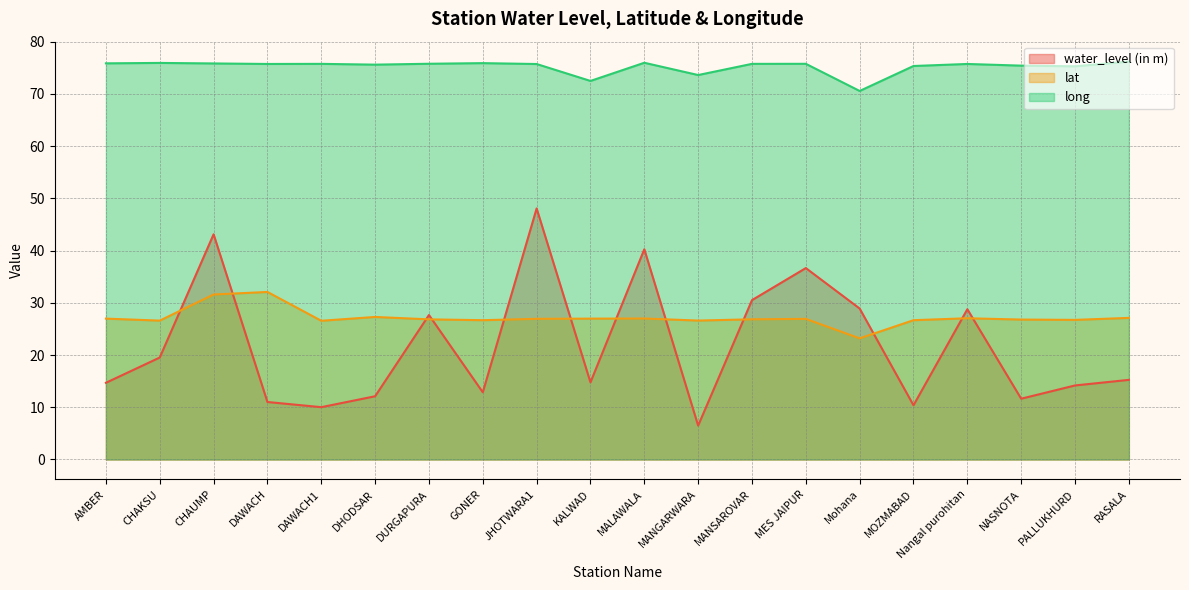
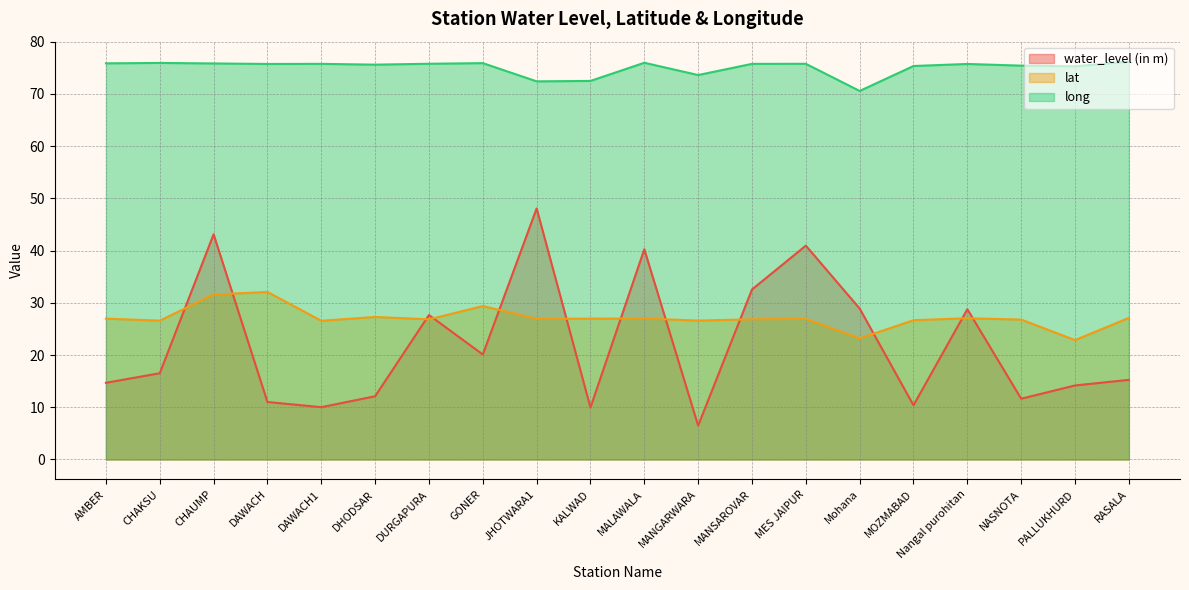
  {
    "water_level (in m)": {
      "AMBER": 15,
-     "CHAKSU": 20,
+     "CHAKSU": 17,
      "CHAUMP": 43,
      "DAWACH": 11,
      "DAWACH1": 10,
      "DHODSAR": 12,
      "DURGAPURA": 28,
-     "GONER": 13,
+     "GONER": 20,
      "JHOTWARA1": 48,
-     "KALWAD": 15,
+     "KALWAD": 10,
      "MALAWALA": 40,
      "MANGARWARA": 6,
-     "MANSAROVAR": 31,
-     "MES JAIPUR": 37,
+     "MANSAROVAR": 33,
+     "MES JAIPUR": 41,
      "Mohana": 29,
      "MOZMABAD": 10,
      "Nangal purohitan": 29,
      "NASNOTA": 12,
      "PALLUKHURD": 14,
      "RASALA": 15
    },
    "lat": {
      "AMBER": 27,
      "CHAKSU": 27,
      "CHAUMP": 32,
      "DAWACH": 32,
      "DAWACH1": 27,
      "DHODSAR": 27,
      "DURGAPURA": 27,
-     "GONER": 27,
+     "GONER": 29,
      "JHOTWARA1": 27,
      "KALWAD": 27,
      "MALAWALA": 27,
      "MANGARWARA": 27,
      "MANSAROVAR": 27,
      "MES JAIPUR": 27,
      "Mohana": 23,
      "MOZMABAD": 27,
      "Nangal purohitan": 27,
      "NASNOTA": 27,
-     "PALLUKHURD": 27,
+     "PALLUKHURD": 23,
      "RASALA": 27
    },
    "long": {
      "AMBER": 76,
      "CHAKSU": 76,
      "CHAUMP": 76,
      "DAWACH": 76,
      "DAWACH1": 76,
      "DHODSAR": 76,
      "DURGAPURA": 76,
      "GONER": 76,
-     "JHOTWARA1": 76,
+     "JHOTWARA1": 72,
      "KALWAD": 73,
      "MALAWALA": 76,
      "MANGARWARA": 74,
      "MANSAROVAR": 76,
      "MES JAIPUR": 76,
      "Mohana": 71,
      "MOZMABAD": 75,
      "Nangal purohitan": 76,
      "NASNOTA": 75
    }
  }
